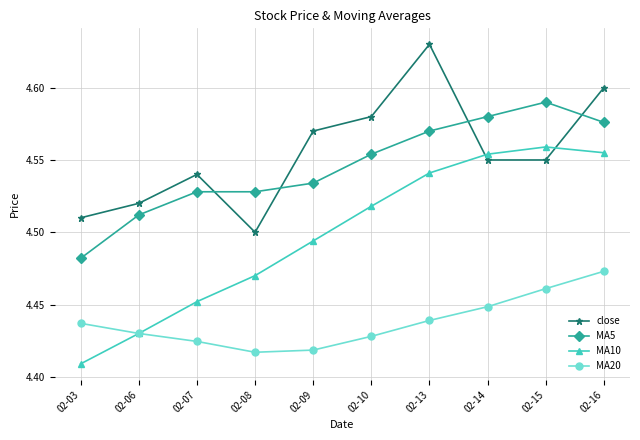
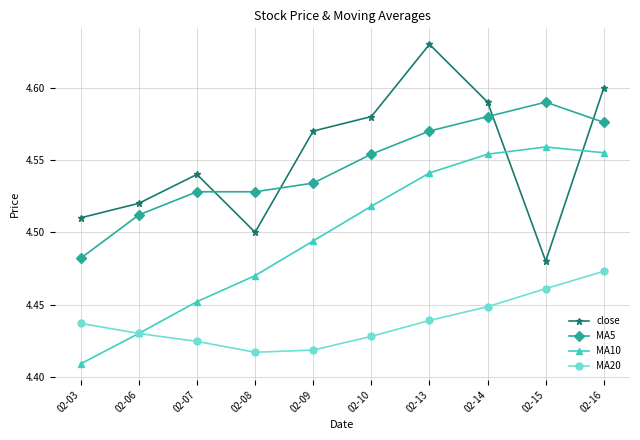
  {
    "close": {
      "02-03": 4.51,
      "02-06": 4.52,
      "02-07": 4.54,
      "02-08": 4.50,
      "02-09": 4.57,
      "02-10": 4.58,
      "02-13": 4.63,
-     "02-14": 4.55,
-     "02-15": 4.55,
+     "02-14": 4.59,
+     "02-15": 4.48,
      "02-16": 4.60
    }
  }
